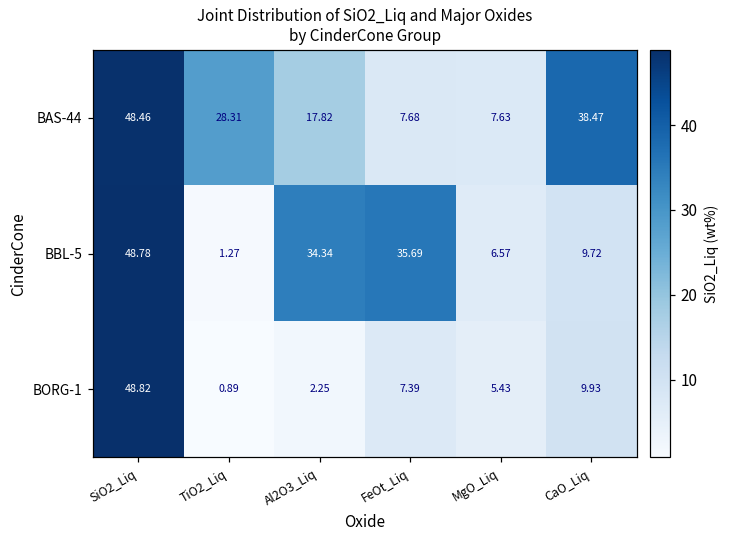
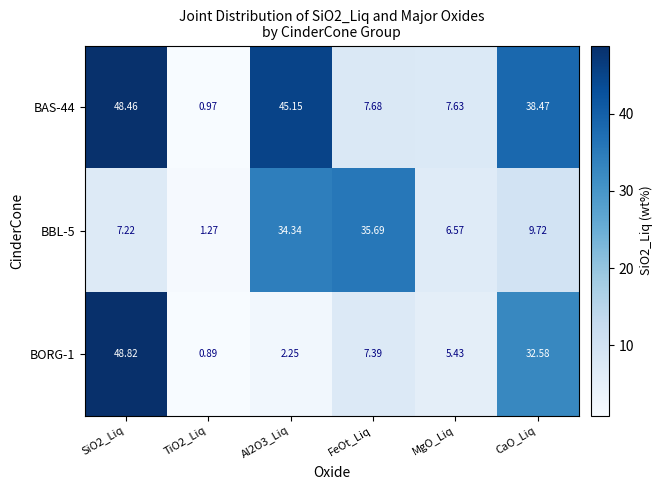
  {
    "BAS-44": {
      "SiO2_Liq": 48.46,
-     "TiO2_Liq": 28.31,
-     "Al2O3_Liq": 17.82,
+     "TiO2_Liq": 0.97,
+     "Al2O3_Liq": 45.15,
      "FeOt_Liq": 7.68,
      "MgO_Liq": 7.63,
      "CaO_Liq": 38.47
    },
    "BBL-5": {
-     "SiO2_Liq": 48.78,
+     "SiO2_Liq": 7.22,
      "TiO2_Liq": 1.27,
      "Al2O3_Liq": 34.34,
      "FeOt_Liq": 35.69,
      "MgO_Liq": 6.57,
      "CaO_Liq": 9.72
    },
    "BORG-1": {
      "SiO2_Liq": 48.82,
      "TiO2_Liq": 0.89,
      "Al2O3_Liq": 2.25,
      "FeOt_Liq": 7.39,
      "MgO_Liq": 5.43,
-     "CaO_Liq": 9.93
+     "CaO_Liq": 32.58
    }
  }
